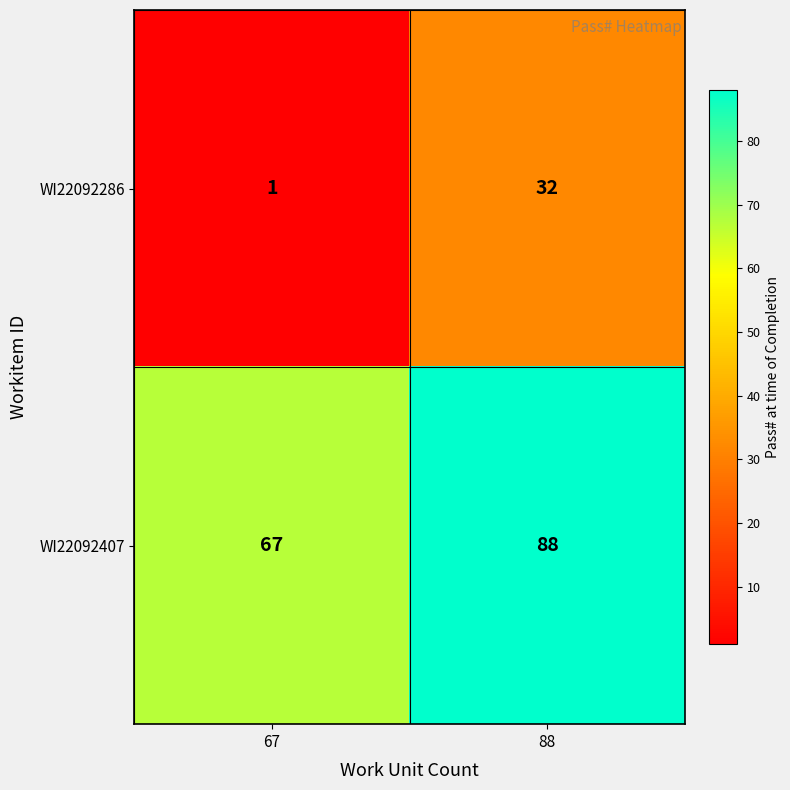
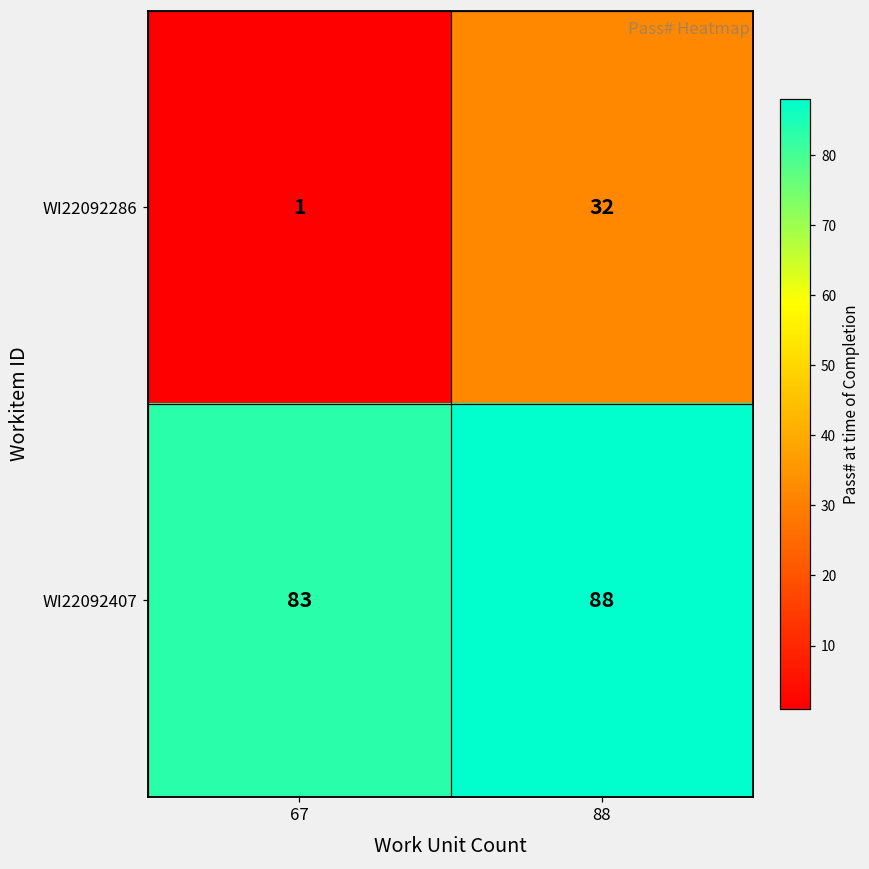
  {
    "WI22092286": {
      "67": 1,
      "88": 32
    },
    "WI22092407": {
-     "67": 67,
+     "67": 83,
      "88": 88
    }
  }
